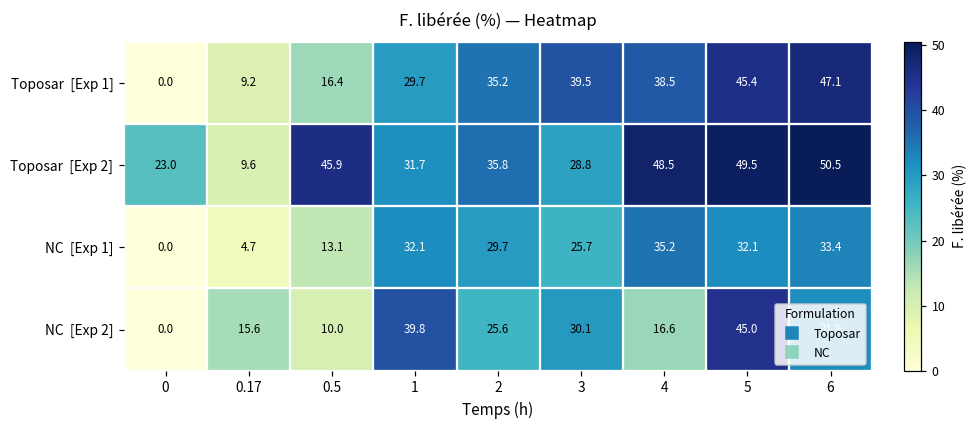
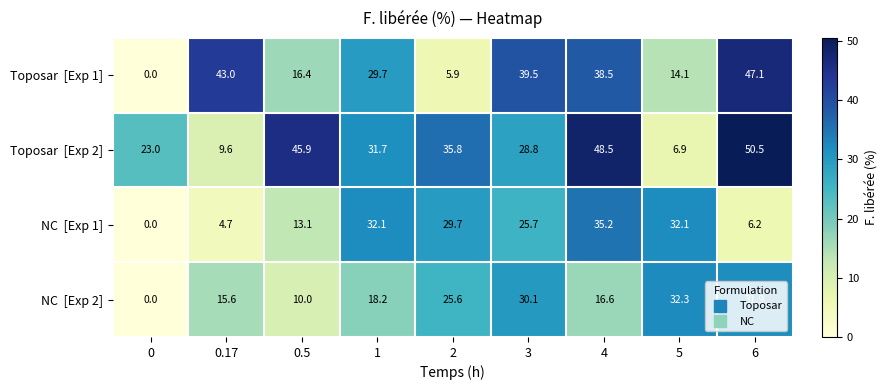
  {
    "Toposar [Exp 1]": {
      "0": 0.0,
-     "0.17": 9.2,
+     "0.17": 43.0,
      "0.5": 16.4,
      "1": 29.7,
-     "2": 35.2,
+     "2": 5.9,
      "3": 39.5,
      "4": 38.5,
-     "5": 45.4,
+     "5": 14.1,
      "6": 47.1
    },
    "Toposar [Exp 2]": {
      "0": 23.0,
      "0.17": 9.6,
      "0.5": 45.9,
      "1": 31.7,
      "2": 35.8,
      "3": 28.8,
      "4": 48.5,
-     "5": 49.5,
+     "5": 6.9,
      "6": 50.5
    },
    "NC [Exp 1]": {
      "0": 0.0,
      "0.17": 4.7,
      "0.5": 13.1,
      "1": 32.1,
      "2": 29.7,
      "3": 25.7,
      "4": 35.2,
      "5": 32.1,
-     "6": 33.4
+     "6": 6.2
    },
    "NC [Exp 2]": {
      "0": 0.0,
      "0.17": 15.6,
      "0.5": 10.0,
-     "1": 39.8,
+     "1": 18.2,
      "2": 25.6,
      "3": 30.1,
      "4": 16.6,
-     "5": 45.0
+     "5": 32.3
    }
  }
